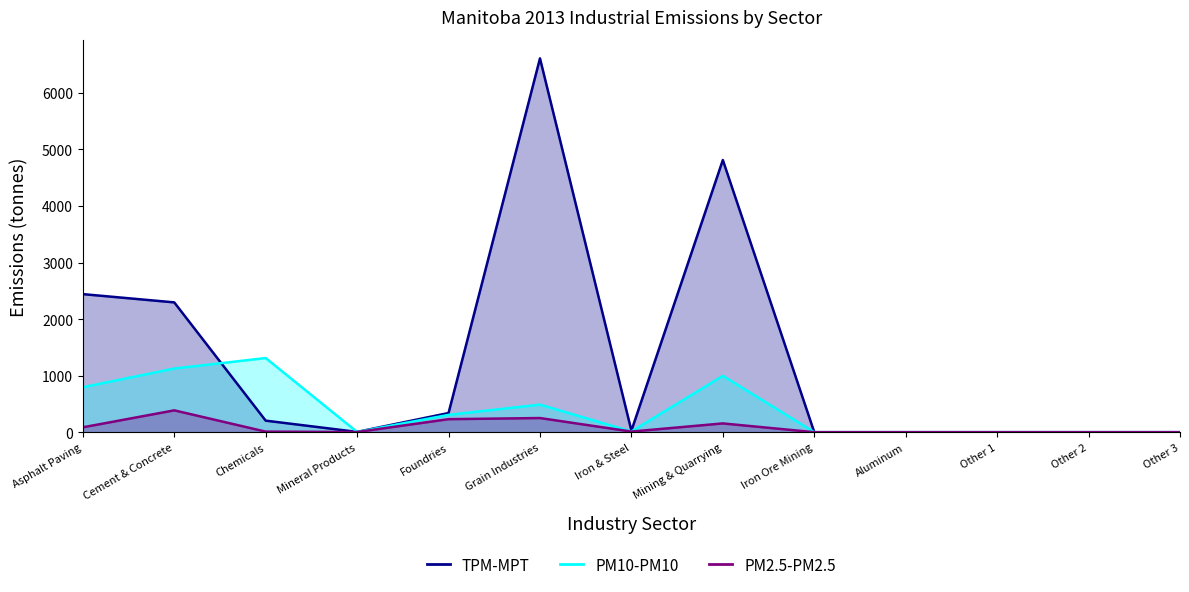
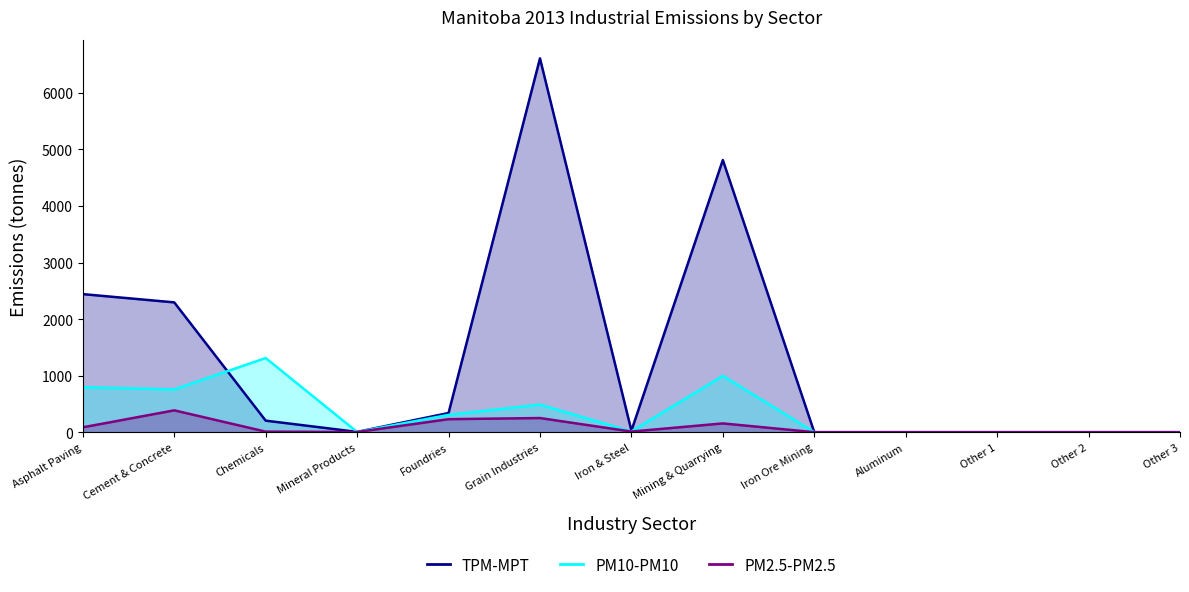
  {
    "PM10-PM10": {
      "Asphalt Paving": 800,
-     "Cement & Concrete": 1100,
+     "Cement & Concrete": 800,
      "Chemicals": 1300,
      "Grain Industries": 500,
      "Mining & Quarrying": 1000
    }
  }
